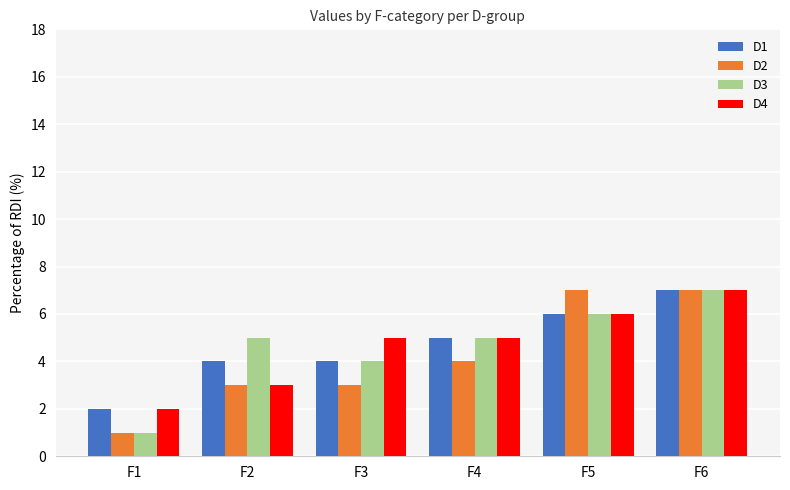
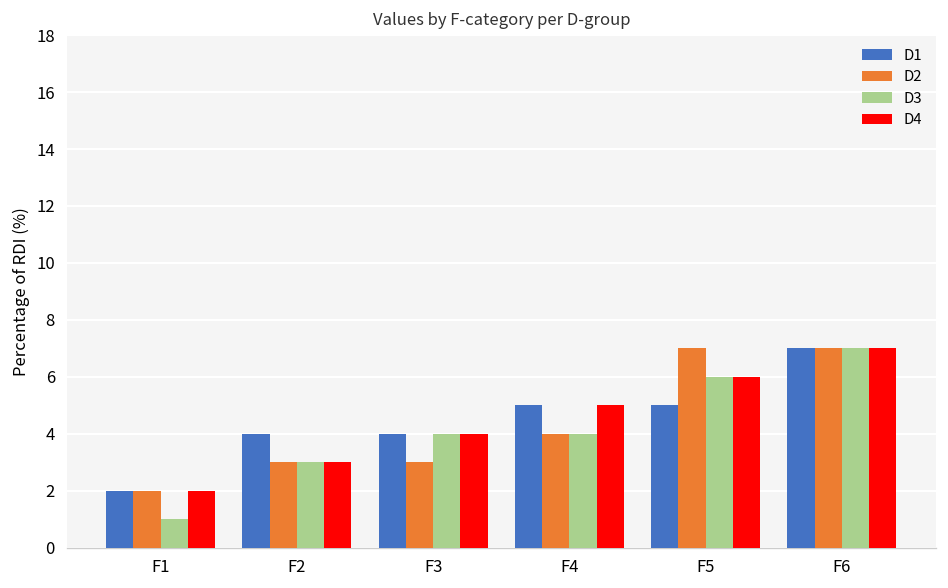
  {
    "D1": {
      "F1": 2,
      "F2": 4,
      "F3": 4,
      "F4": 5,
-     "F5": 6,
+     "F5": 5,
      "F6": 7
    },
    "D2": {
-     "F1": 1,
+     "F1": 2,
      "F2": 3,
      "F3": 3,
      "F4": 4,
      "F5": 7,
      "F6": 7
    },
    "D3": {
      "F1": 1,
-     "F2": 5,
+     "F2": 3,
      "F3": 4,
-     "F4": 5,
+     "F4": 4,
      "F5": 6,
      "F6": 7
    },
    "D4": {
      "F1": 2,
      "F2": 3,
-     "F3": 5,
+     "F3": 4,
      "F4": 5,
      "F5": 6,
      "F6": 7
    }
  }
